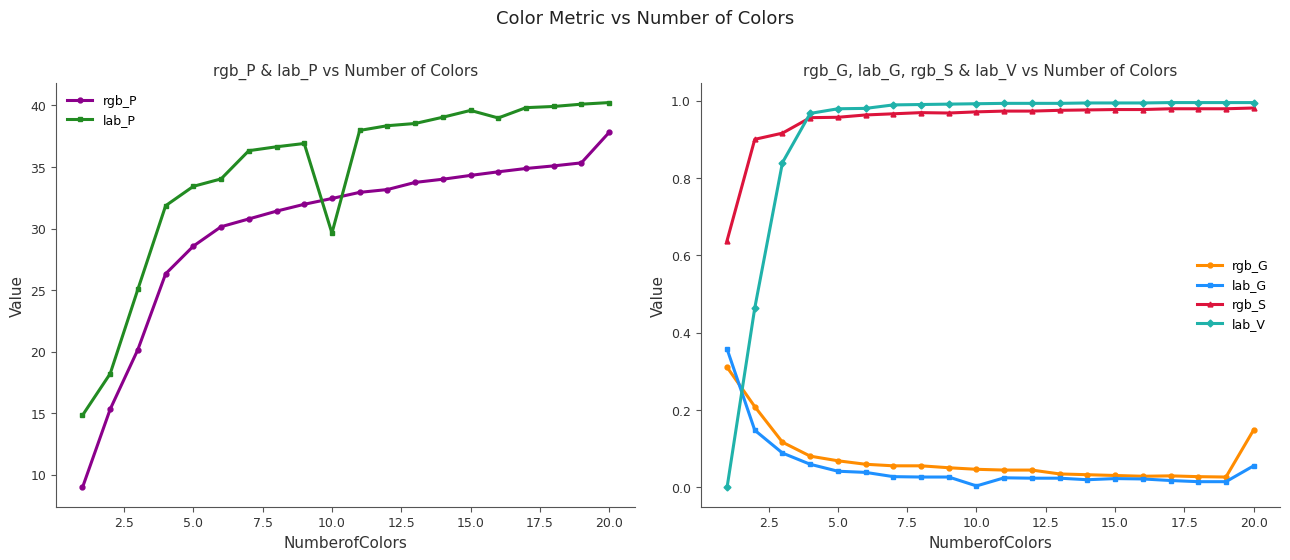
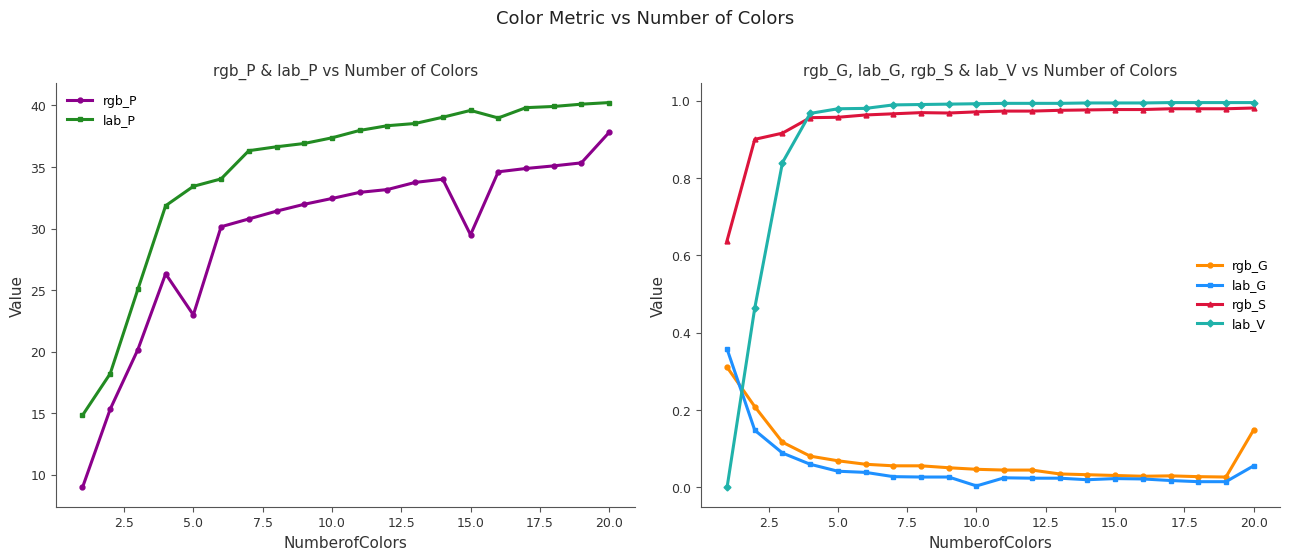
  {
    "rgb_P & lab_P vs Number of Colors": {
      "rgb_P": {
-       "5.0": 28.6,
+       "5.0": 23.0,
        "10.0": 32.4,
-       "15.0": 34.3,
+       "15.0": 29.5,
        "20.0": 37.8
      },
      "lab_P": {
        "5.0": 33.4,
-       "10.0": 29.6,
+       "10.0": 37.4,
        "15.0": 39.6,
        "20.0": 40.2
      }
    },
    "rgb_G, lab_G, rgb_S & lab_V vs Number of Colors": {
      "rgb_G": {
        "5.0": 0.07,
        "10.0": 0.05,
        "15.0": 0.03,
        "20.0": 0.15
      },
      "lab_G": {
        "5.0": 0.04,
        "10.0": 0.00,
        "15.0": 0.02,
        "20.0": 0.06
      },
      "rgb_S": {
        "5.0": 0.96,
        "10.0": 0.97,
        "15.0": 0.98,
        "20.0": 0.98
      },
      "lab_V": {
        "5.0": 0.98,
        "10.0": 0.99,
        "15.0": 0.99,
        "20.0": 1.00
      }
    }
  }
